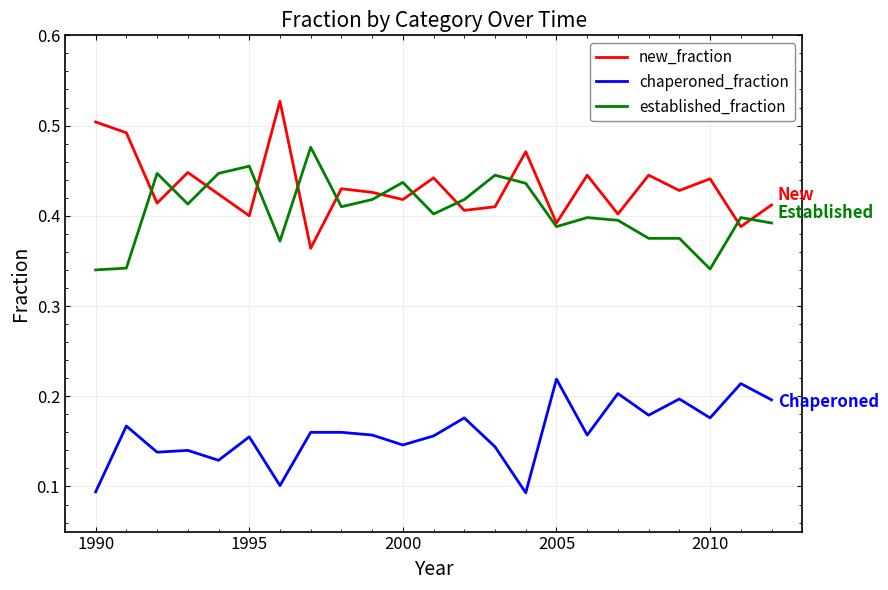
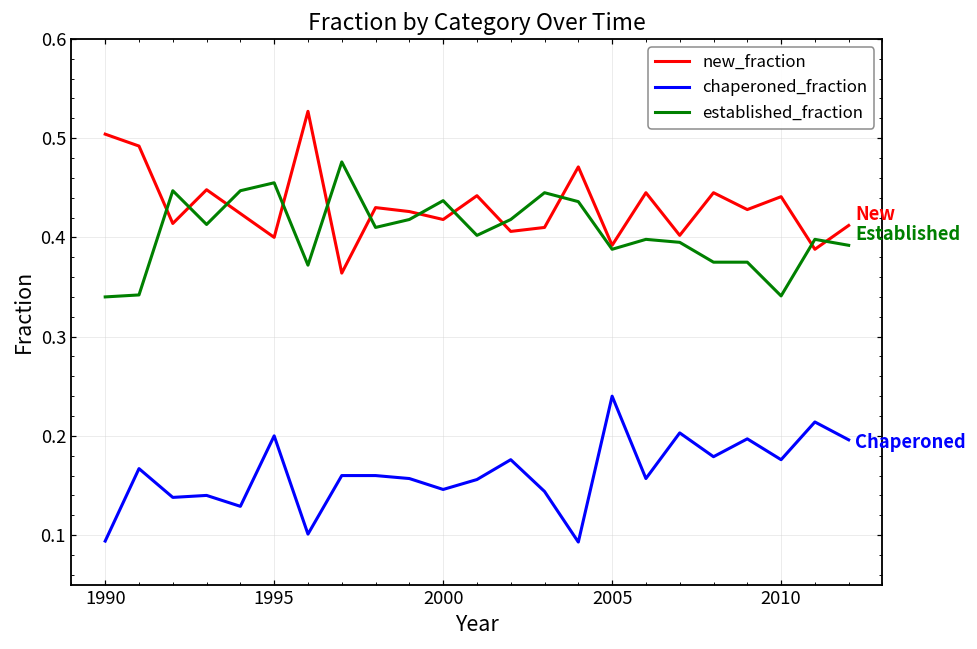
  {
    "new_fraction": {
      "1990": 0.50,
      "1995": 0.40,
      "2000": 0.42,
      "2005": 0.39,
      "2010": 0.44
    },
    "chaperoned_fraction": {
      "1990": 0.09,
-     "1995": 0.16,
+     "1995": 0.20,
      "2000": 0.15,
-     "2005": 0.22,
+     "2005": 0.24,
      "2010": 0.18
    },
    "established_fraction": {
      "1990": 0.34,
      "1995": 0.46,
      "2000": 0.44,
      "2005": 0.39,
      "2010": 0.34
    }
  }
